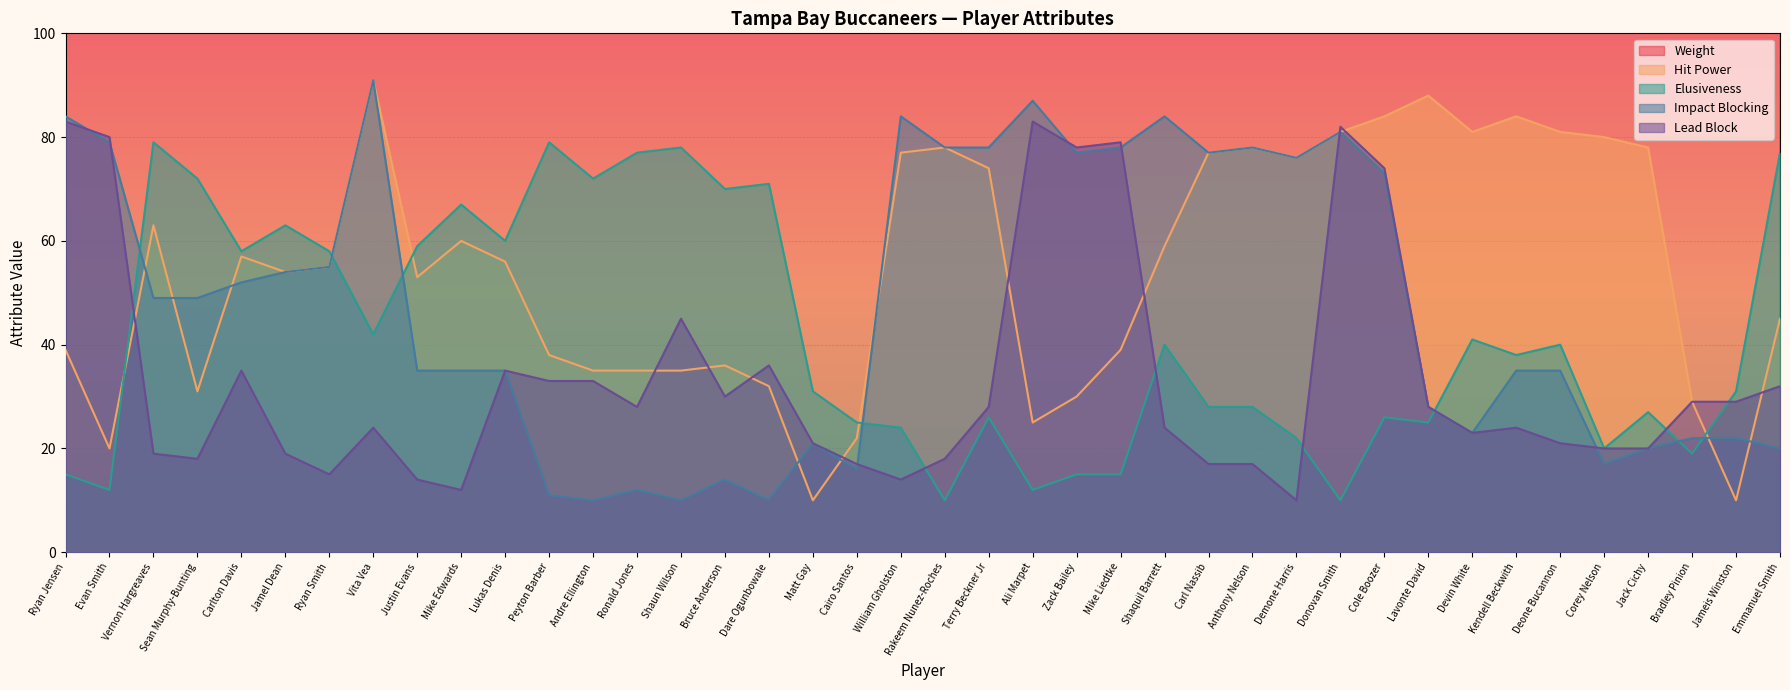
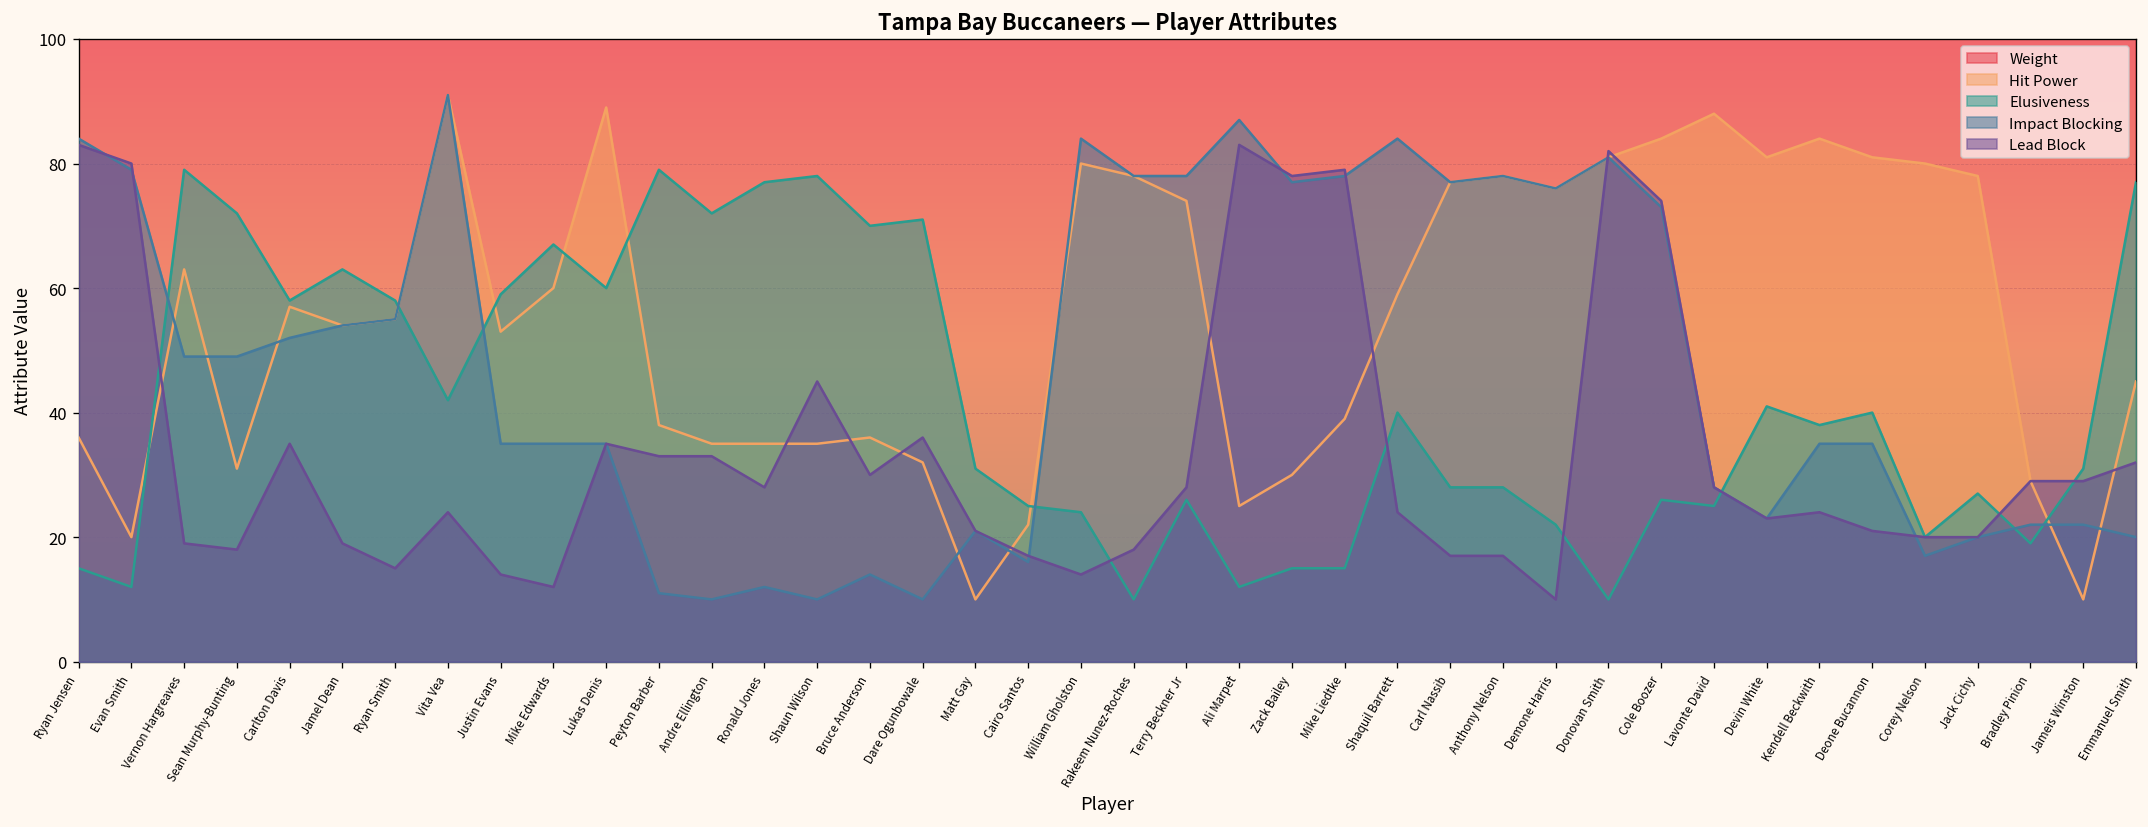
  {
    "Hit Power": {
-     "Ryan Jensen": 39,
+     "Ryan Jensen": 36,
      "Evan Smith": 20,
      "Vernon Hargreaves": 63,
      "Sean Murphy-Bunting": 31,
      "Carlton Davis": 57,
      "Justin Evans": 53,
      "Mike Edwards": 60,
-     "Lukas Denis": 56,
+     "Lukas Denis": 89,
      "Peyton Barber": 38,
      "Andre Ellington": 35,
      "Ronald Jones": 35,
      "Shaun Wilson": 35,
      "Bruce Anderson": 36,
      "Dare Ogunbowale": 32,
      "Matt Gay": 10,
      "Cairo Santos": 22,
-     "William Gholston": 77,
+     "William Gholston": 80,
      "Terry Beckner Jr": 74,
      "Ali Marpet": 25,
      "Zack Bailey": 30,
      "Mike Liedtke": 39,
      "Shaquil Barrett": 59,
      "Cole Boozer": 84,
      "Lavonte David": 88,
      "Devin White": 81,
      "Kendell Beckwith": 84,
      "Deone Bucannon": 81,
      "Corey Nelson": 80,
      "Jack Cichy": 78,
      "Jameis Winston": 10,
      "Emmanuel Smith": 45
    }
  }
